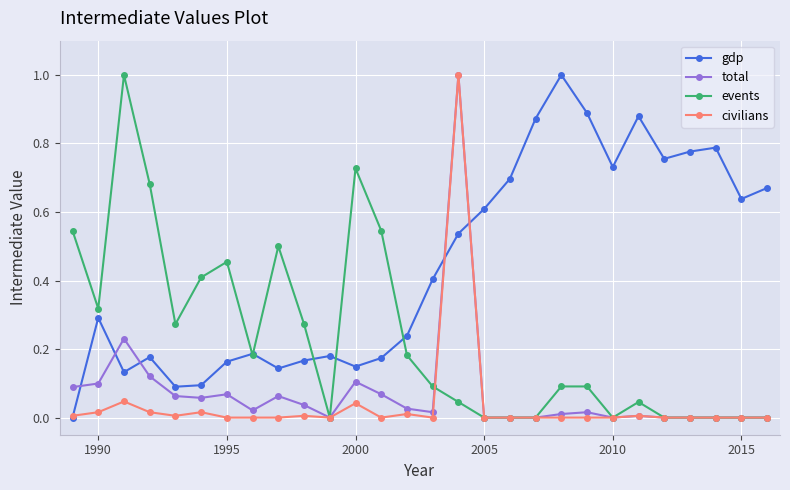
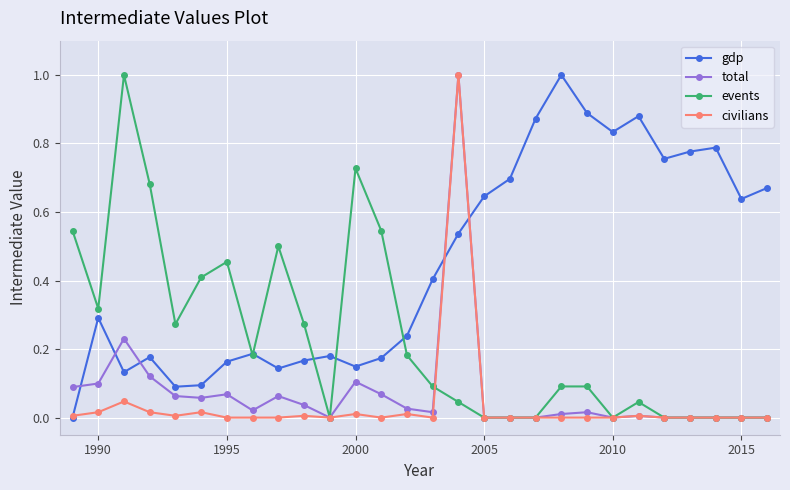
  {
    "gdp": {
      "1990": 0.29,
      "1995": 0.16,
      "2000": 0.15,
-     "2005": 0.61,
-     "2010": 0.73,
+     "2005": 0.65,
+     "2010": 0.83,
      "2015": 0.64
    },
    "total": {
      "1990": 0.10,
      "1995": 0.07,
      "2000": 0.10
    },
    "events": {
      "1990": 0.32,
      "1995": 0.45,
      "2000": 0.73
    },
    "civilians": {
      "1990": 0.02,
      "1995": 0.00,
-     "2000": 0.04
+     "2000": 0.01
    }
  }
